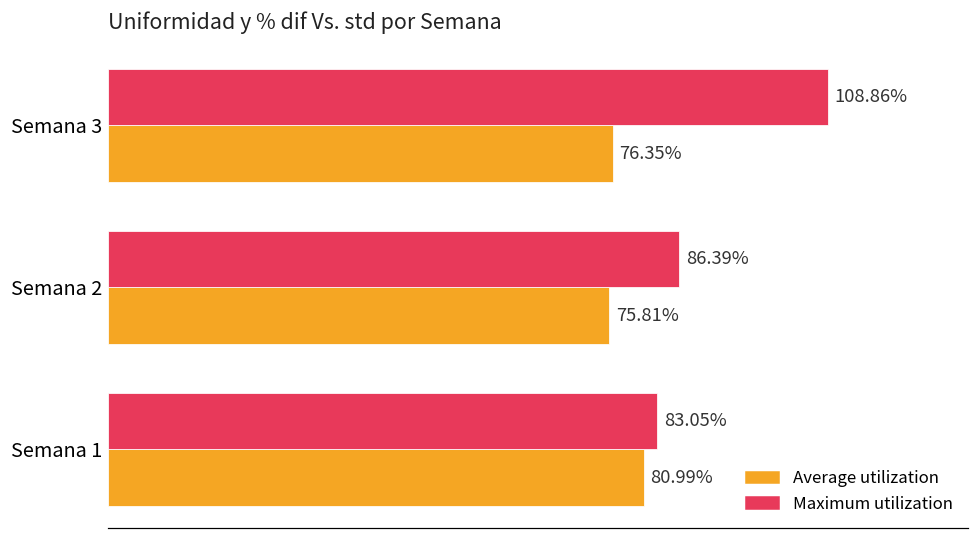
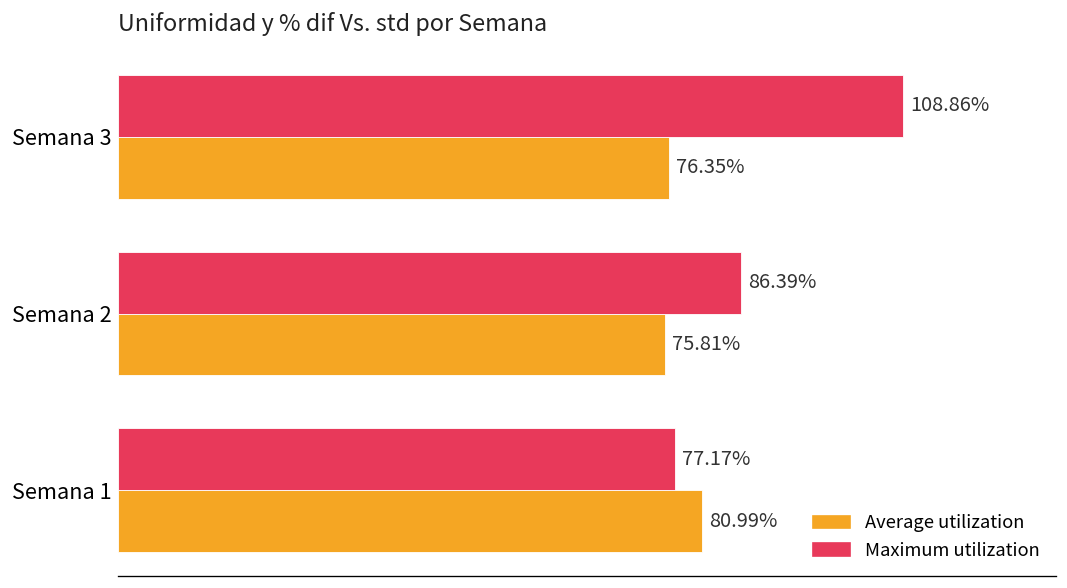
  {
    "Average utilization": {
      "Semana 3": "76.35%",
      "Semana 2": "75.81%",
      "Semana 1": "80.99%"
    },
    "Maximum utilization": {
      "Semana 3": "108.86%",
      "Semana 2": "86.39%",
-     "Semana 1": "83.05%"
+     "Semana 1": "77.17%"
    }
  }
